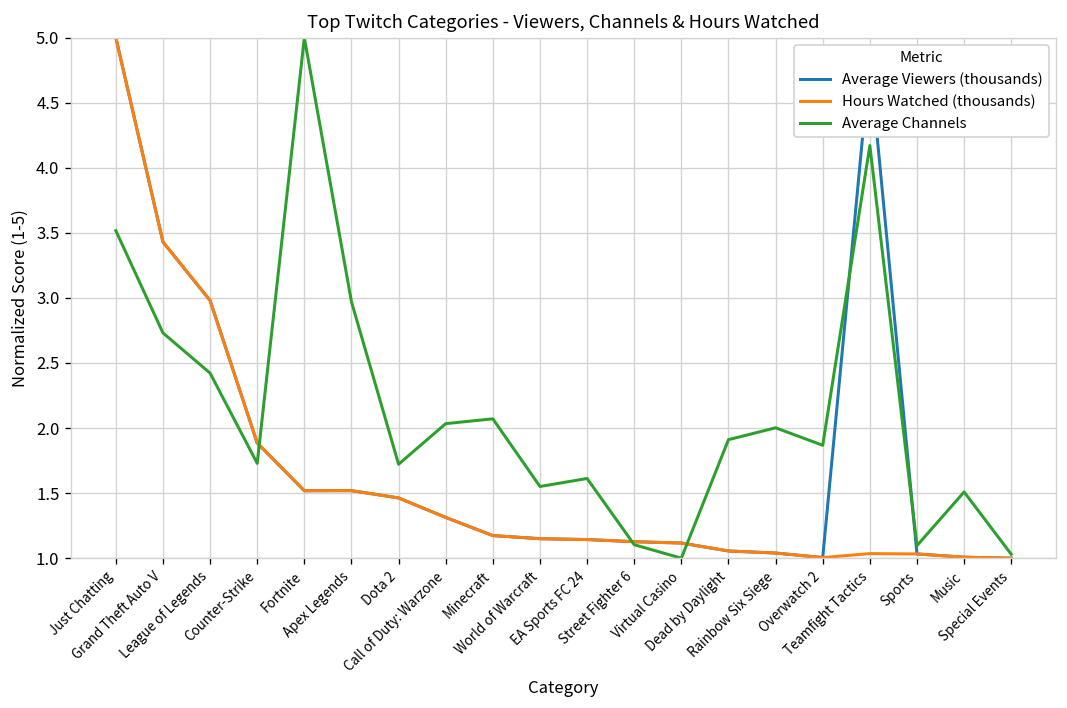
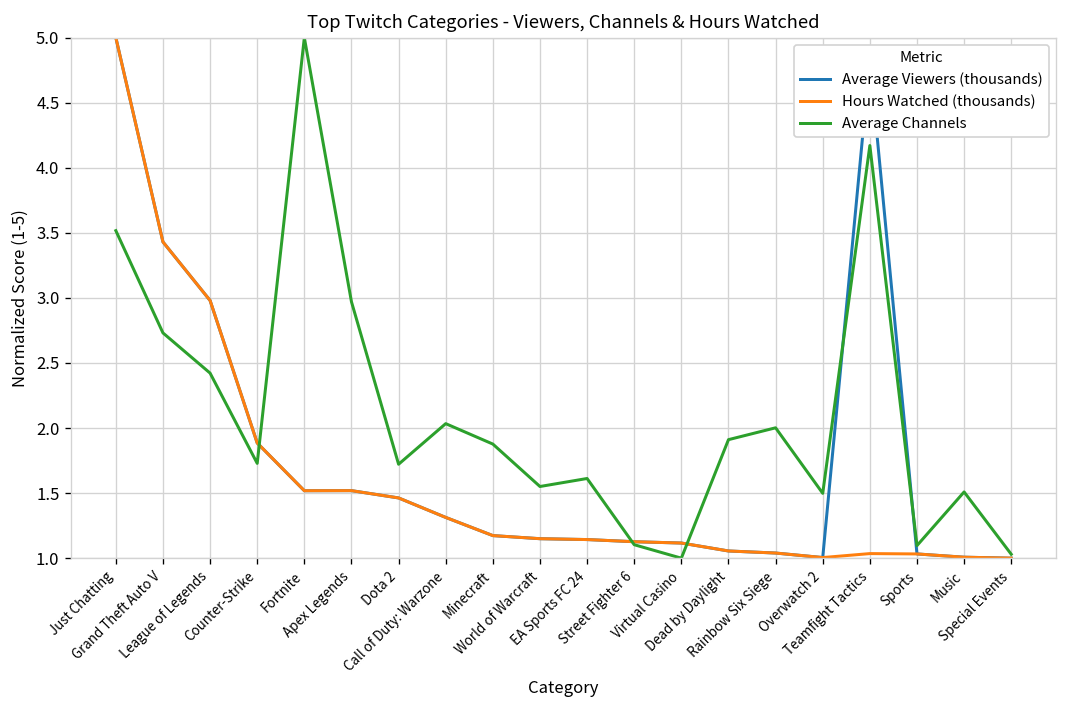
  {
    "Hours Watched (thousands)": {
      "Teamfight Tactics": 1.04
    },
    "Average Channels": {
      "Just Chatting": 3.52,
      "Grand Theft Auto V": 2.73,
      "League of Legends": 2.42,
      "Counter-Strike": 1.73,
      "Fortnite": 5.00,
      "Apex Legends": 2.97,
      "Dota 2": 1.72,
      "Call of Duty: Warzone": 2.03,
-     "Minecraft": 2.07,
+     "Minecraft": 1.88,
      "World of Warcraft": 1.55,
      "EA Sports FC 24": 1.61,
      "Virtual Casino": 1.00,
      "Dead by Daylight": 1.91,
      "Rainbow Six Siege": 2.00,
-     "Overwatch 2": 1.87,
+     "Overwatch 2": 1.50,
      "Teamfight Tactics": 4.17,
      "Sports": 1.10,
      "Music": 1.51,
      "Special Events": 1.03
    }
  }
